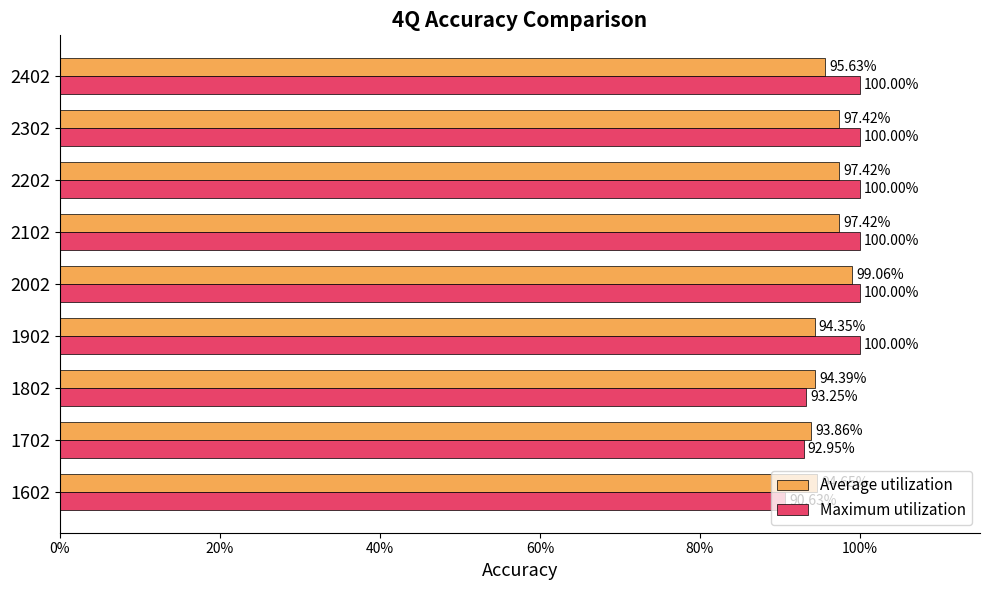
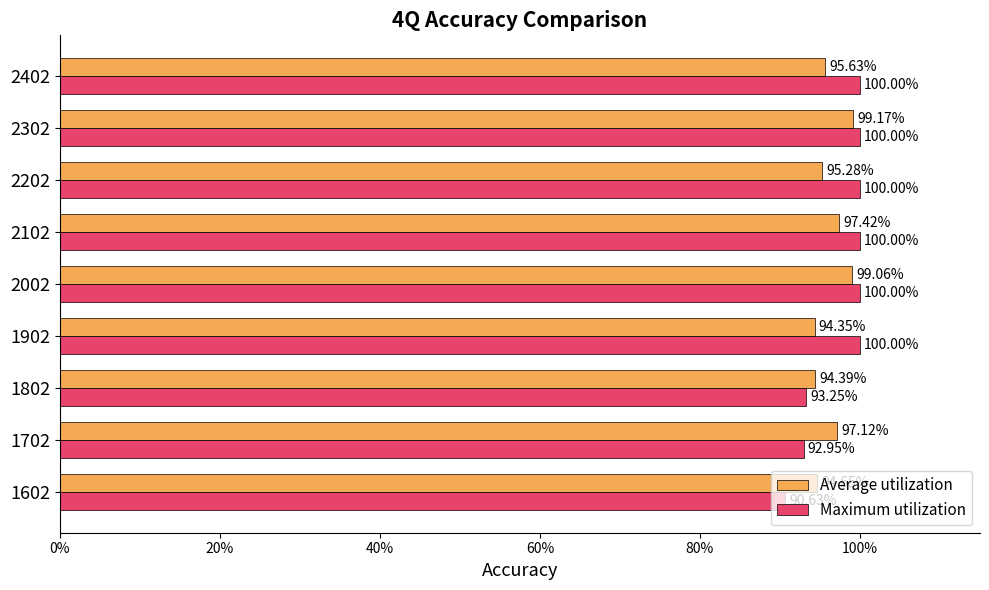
  {
    "Average utilization": {
      "2402": "95.63%",
-     "2302": "97.42%",
-     "2202": "97.42%",
+     "2302": "99.17%",
+     "2202": "95.28%",
      "2102": "97.42%",
      "2002": "99.06%",
      "1902": "94.35%",
      "1802": "94.39%",
-     "1702": "93.86%"
+     "1702": "97.12%"
    },
    "Maximum utilization": {
      "2402": "100.00%",
      "2302": "100.00%",
      "2202": "100.00%",
      "2102": "100.00%",
      "2002": "100.00%",
      "1902": "100.00%",
      "1802": "93.25%",
      "1702": "92.95%"
    }
  }
